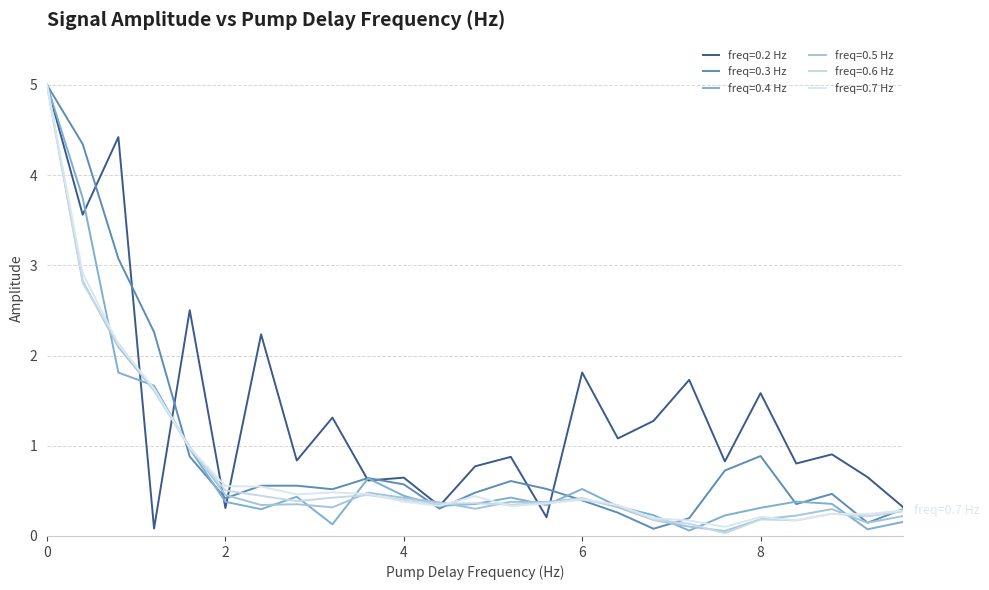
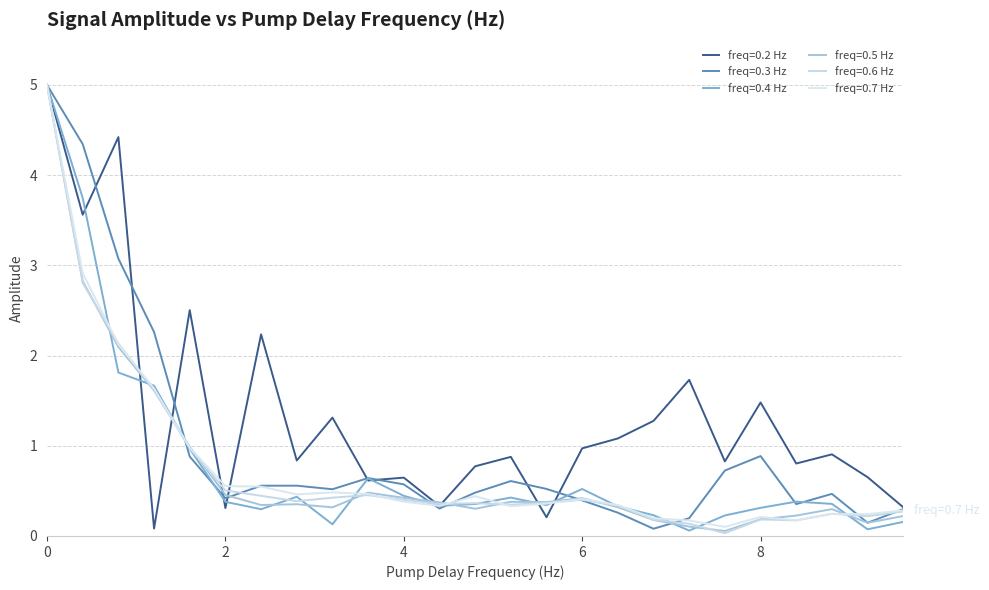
  {
    "freq=0.2 Hz": {
      "2": 0.3,
      "4": 0.6,
-     "6": 1.8,
-     "8": 1.6
+     "6": 1.0,
+     "8": 1.5
    }
  }
